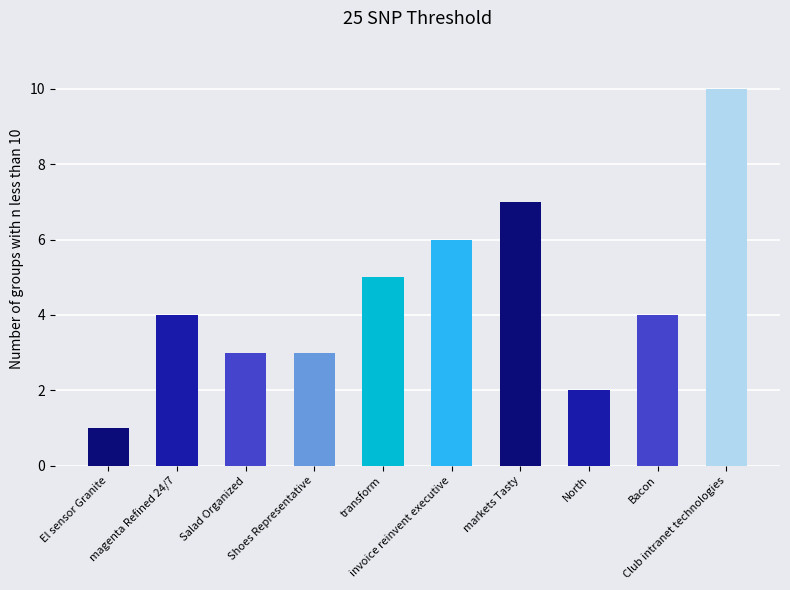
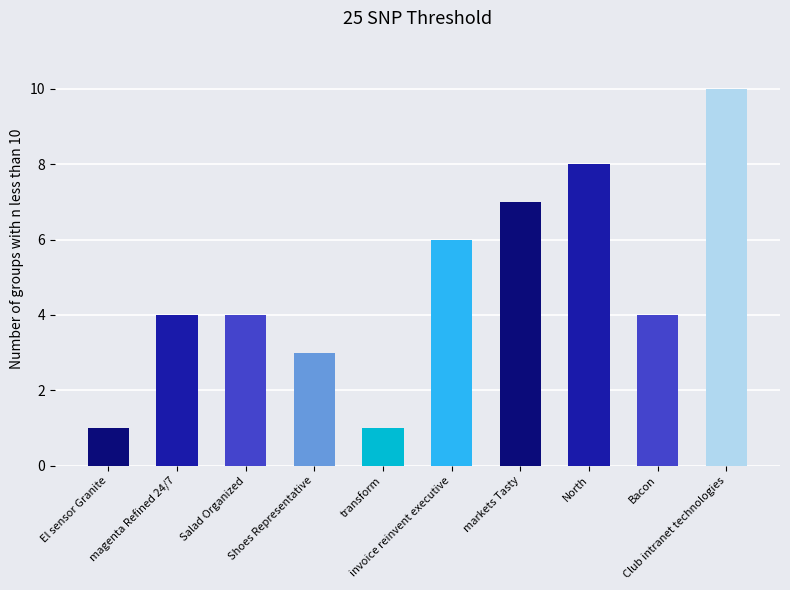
  {
    "El sensor Granite": 1,
    "magenta Refined 24/7": 4,
-   "Salad Organized": 3,
+   "Salad Organized": 4,
    "Shoes Representative": 3,
-   "transform": 5,
+   "transform": 1,
    "invoice reinvent executive": 6,
    "markets Tasty": 7,
-   "North": 2,
+   "North": 8,
    "Bacon": 4,
    "Club intranet technologies": 10
  }
